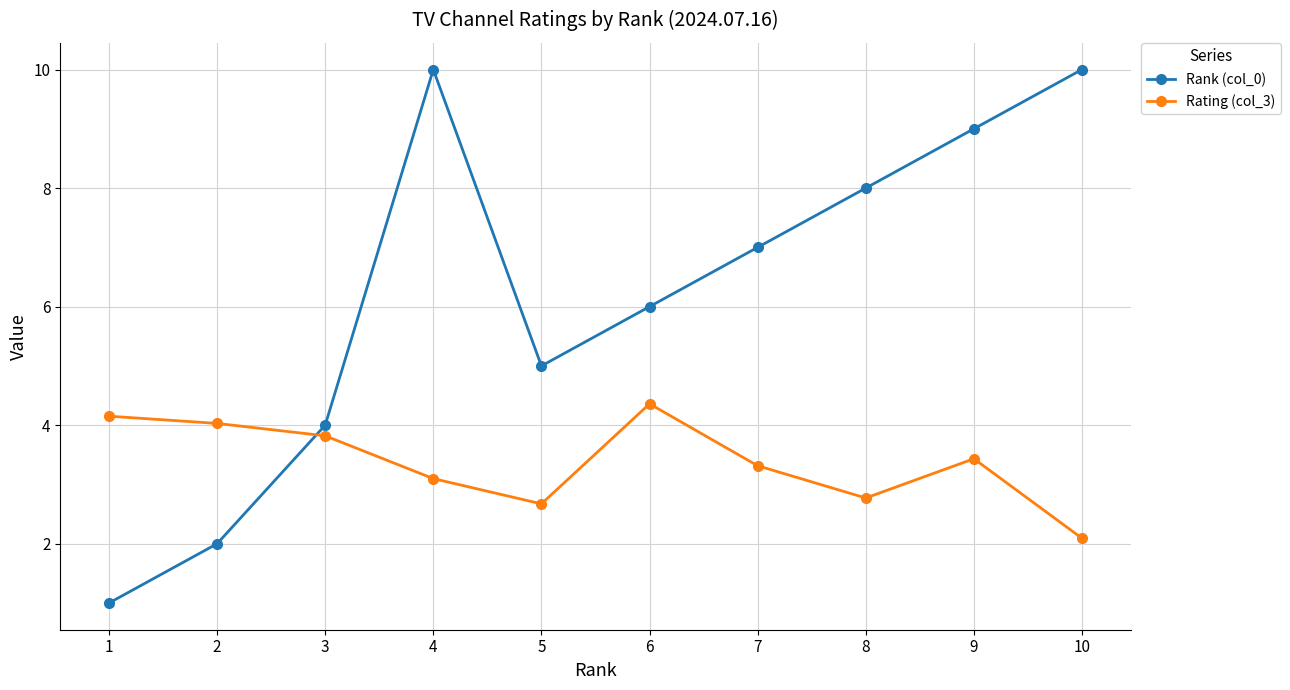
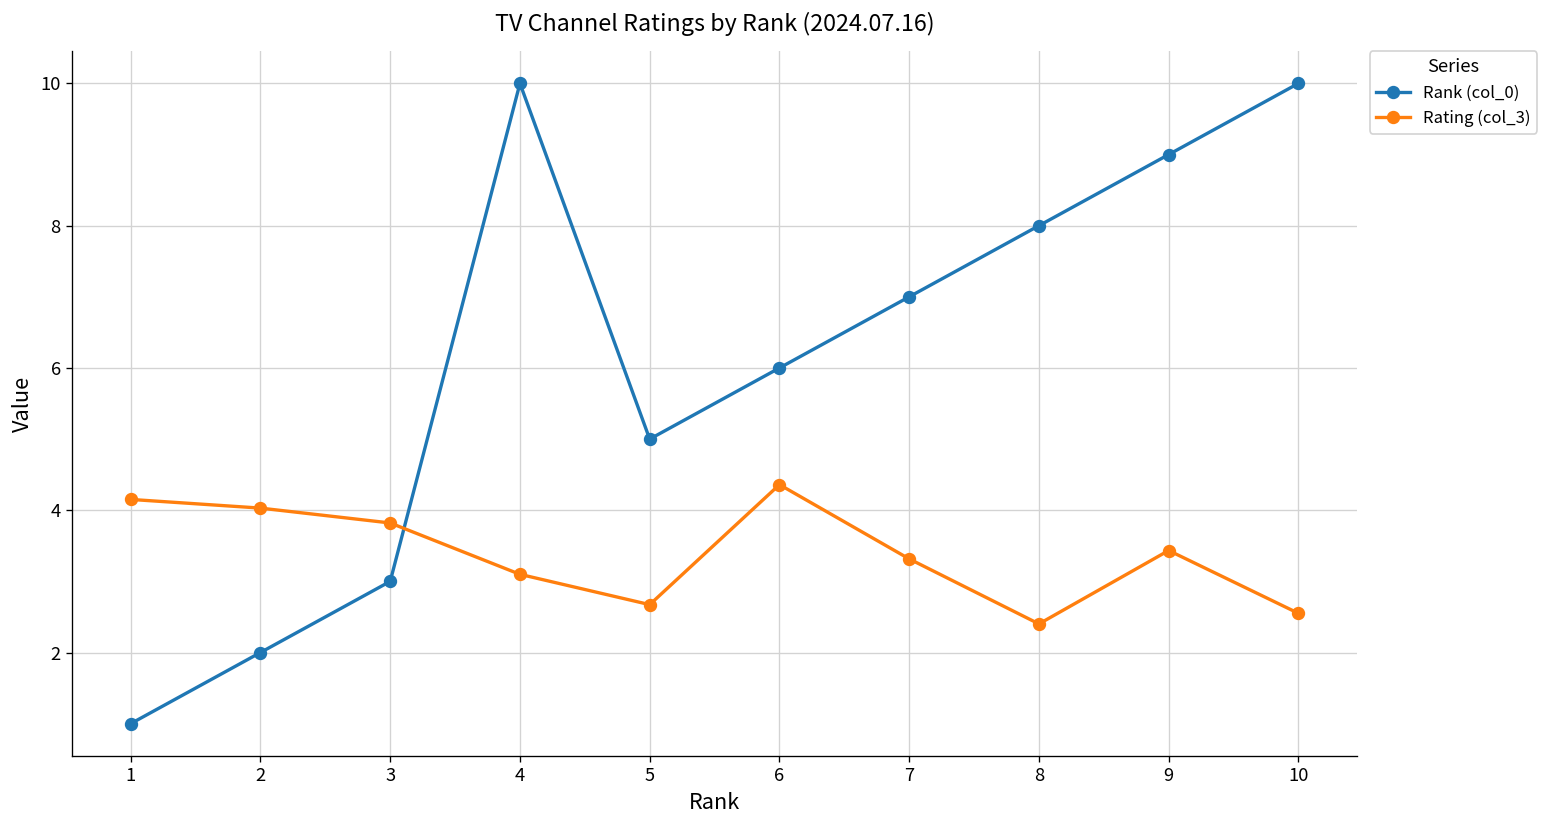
  {
    "Rank (col_0)": {
      "1": 1,
      "2": 2,
-     "3": 4,
+     "3": 3,
      "4": 10,
      "5": 5,
      "6": 6,
      "7": 7,
      "8": 8,
      "9": 9,
      "10": 10
    },
    "Rating (col_3)": {
      "1": 4.2,
      "2": 4.0,
      "3": 3.8,
      "4": 3.1,
      "5": 2.7,
      "6": 4.4,
      "7": 3.3,
-     "8": 2.8,
+     "8": 2.4,
      "9": 3.4,
-     "10": 2.1
+     "10": 2.6
    }
  }
